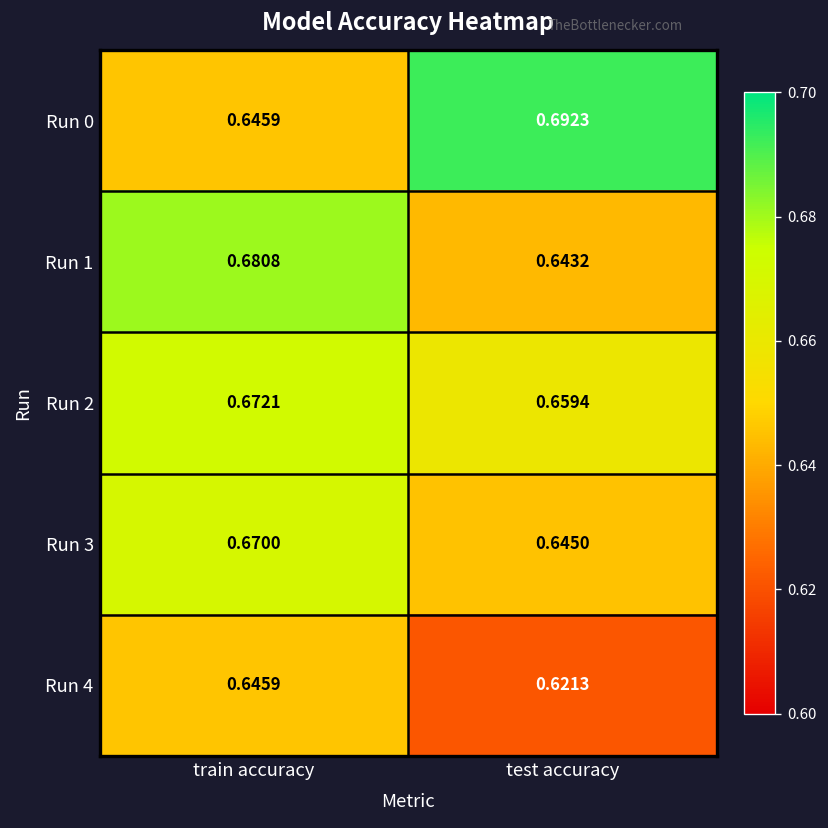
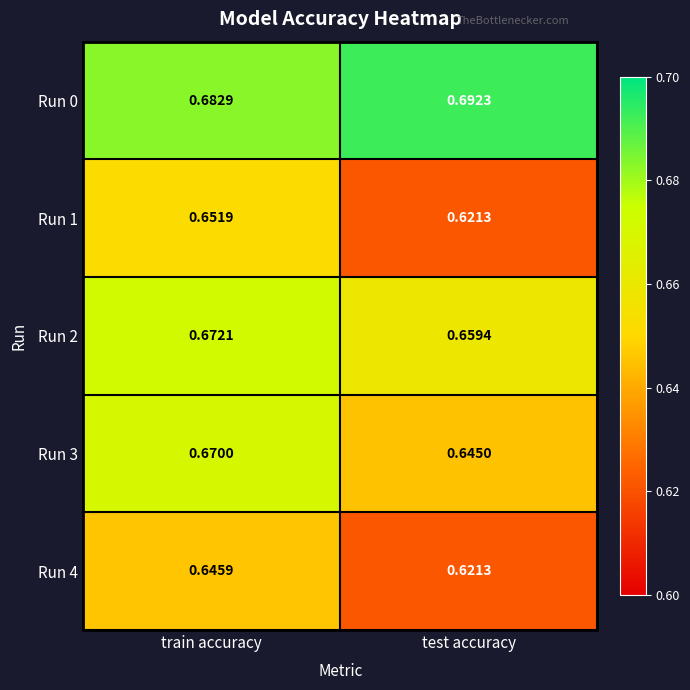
  {
    "Run 0": {
-     "train accuracy": 0.6459,
+     "train accuracy": 0.6829,
      "test accuracy": 0.6923
    },
    "Run 1": {
-     "train accuracy": 0.6808,
-     "test accuracy": 0.6432
+     "train accuracy": 0.6519,
+     "test accuracy": 0.6213
    },
    "Run 2": {
      "train accuracy": 0.6721,
      "test accuracy": 0.6594
    },
    "Run 3": {
      "train accuracy": 0.6700,
      "test accuracy": 0.6450
    },
    "Run 4": {
      "train accuracy": 0.6459,
      "test accuracy": 0.6213
    }
  }
